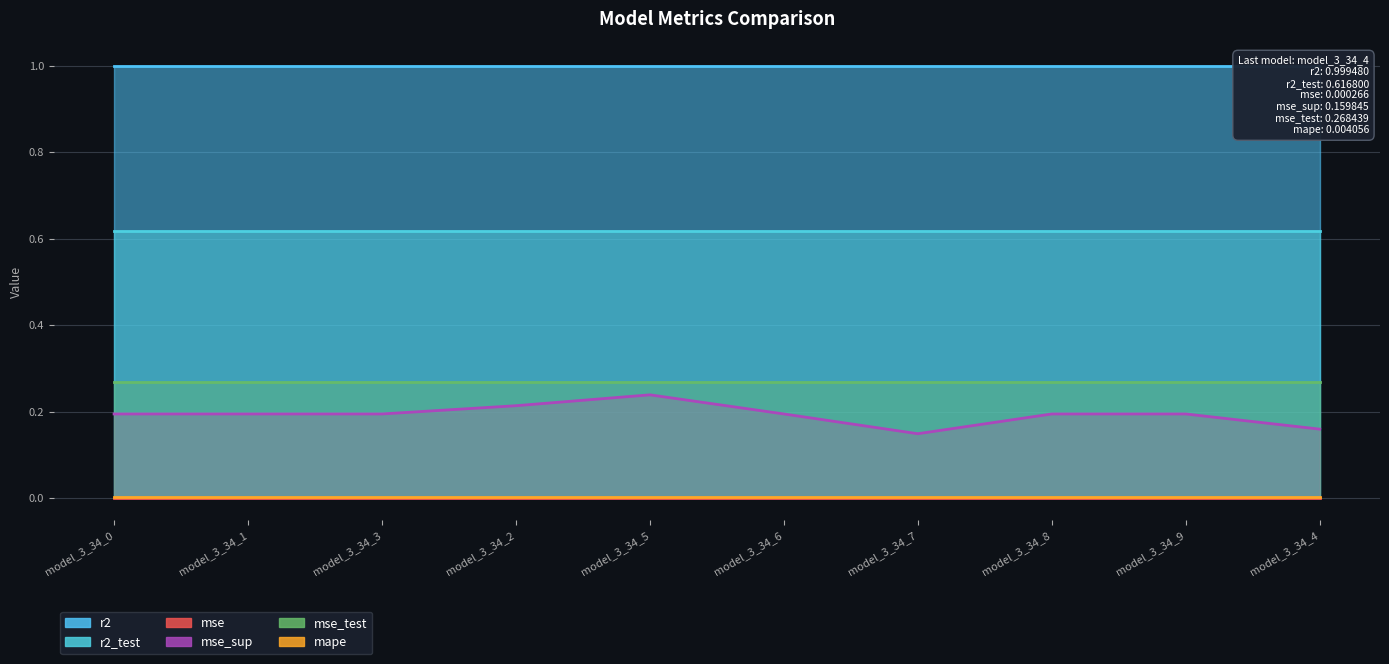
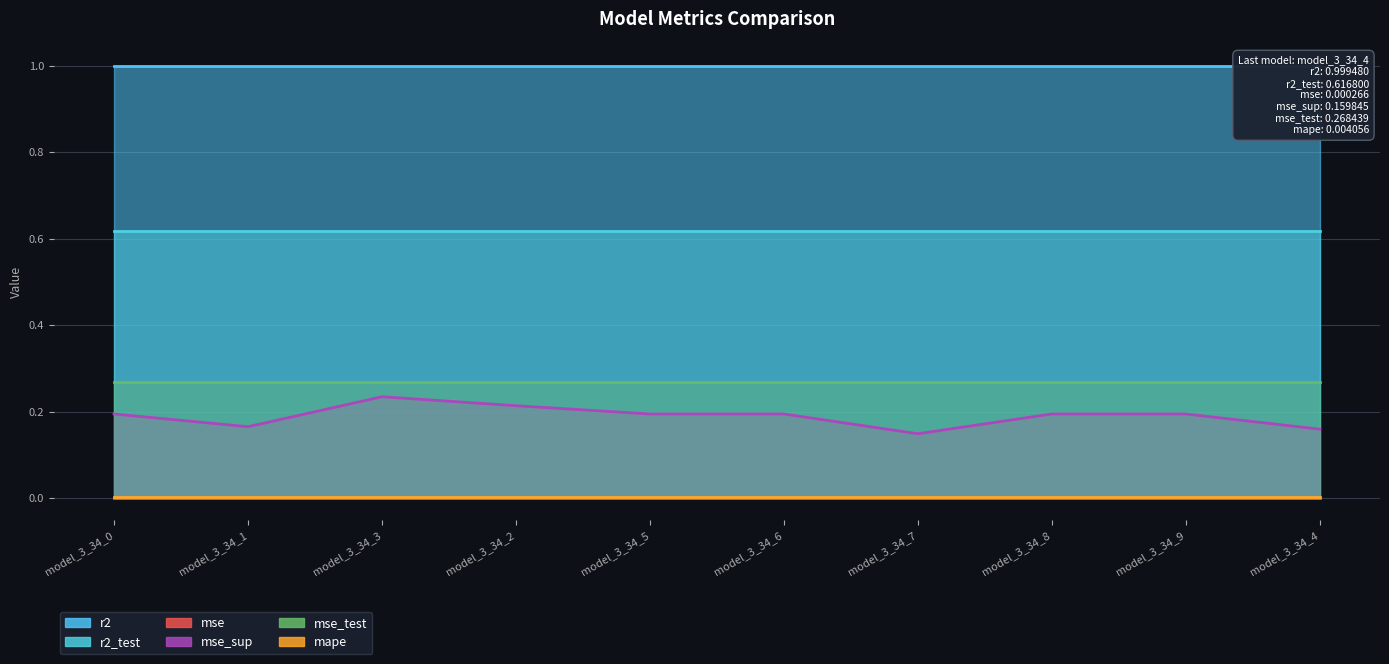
  {
    "mse_sup": {
      "model_3_34_0": 0.19,
-     "model_3_34_1": 0.19,
-     "model_3_34_3": 0.19,
+     "model_3_34_1": 0.17,
+     "model_3_34_3": 0.23,
      "model_3_34_2": 0.21,
-     "model_3_34_5": 0.24,
+     "model_3_34_5": 0.19,
      "model_3_34_6": 0.19,
      "model_3_34_7": 0.15,
      "model_3_34_8": 0.19,
      "model_3_34_9": 0.19,
      "model_3_34_4": 0.16
    },
    "mse_test": {
      "model_3_34_0": 0.27,
      "model_3_34_1": 0.27,
      "model_3_34_3": 0.27,
      "model_3_34_2": 0.27,
      "model_3_34_5": 0.27,
      "model_3_34_6": 0.27,
      "model_3_34_7": 0.27,
      "model_3_34_8": 0.27,
      "model_3_34_9": 0.27,
      "model_3_34_4": 0.27
    }
  }
